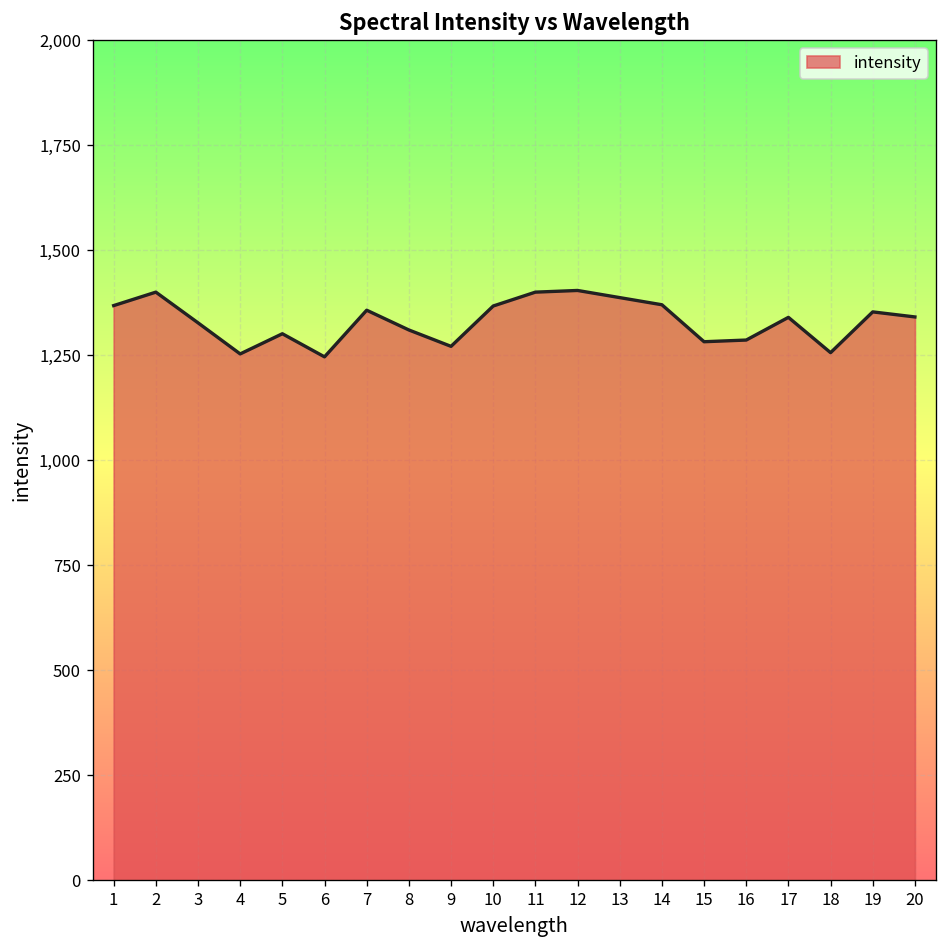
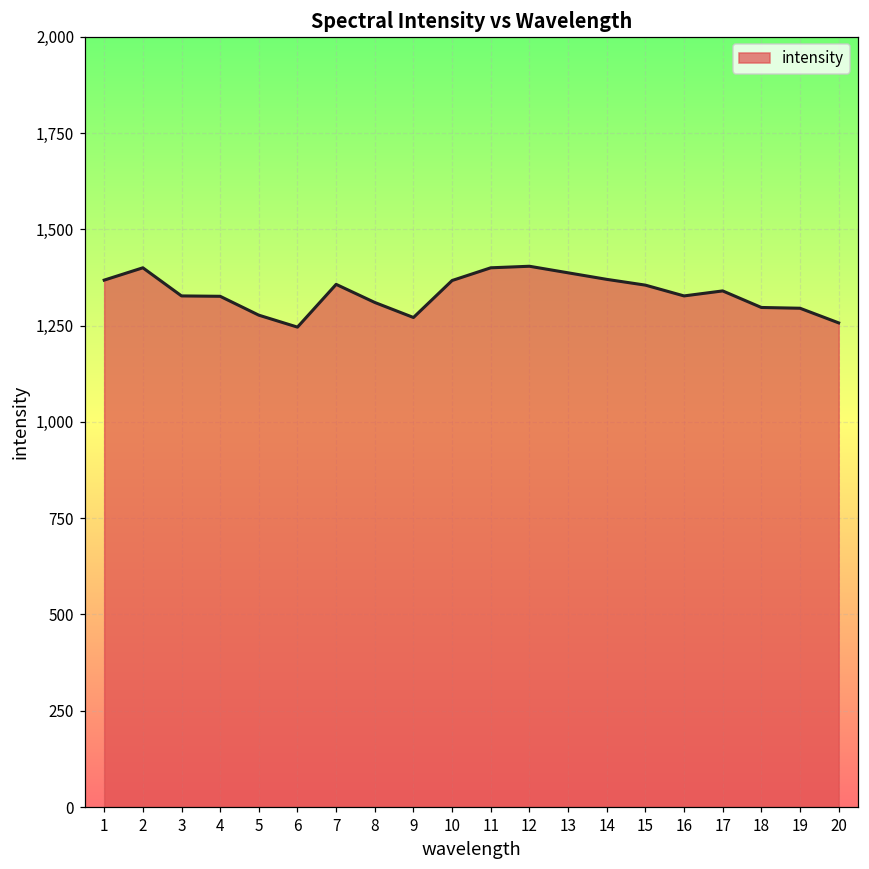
  {
    "1": "1,370",
    "2": "1,400",
    "3": "1,330",
-   "4": "1,250",
-   "5": "1,300",
+   "4": "1,330",
+   "5": "1,280",
    "6": "1,250",
    "7": "1,360",
    "8": "1,310",
    "9": "1,270",
    "10": "1,370",
    "11": "1,400",
    "12": "1,400",
    "13": "1,390",
    "14": "1,370",
-   "15": "1,280",
-   "16": "1,290",
+   "15": "1,360",
+   "16": "1,330",
    "17": "1,340",
-   "18": "1,260",
-   "19": "1,350",
-   "20": "1,340"
+   "18": "1,300",
+   "19": "1,300",
+   "20": "1,260"
  }
